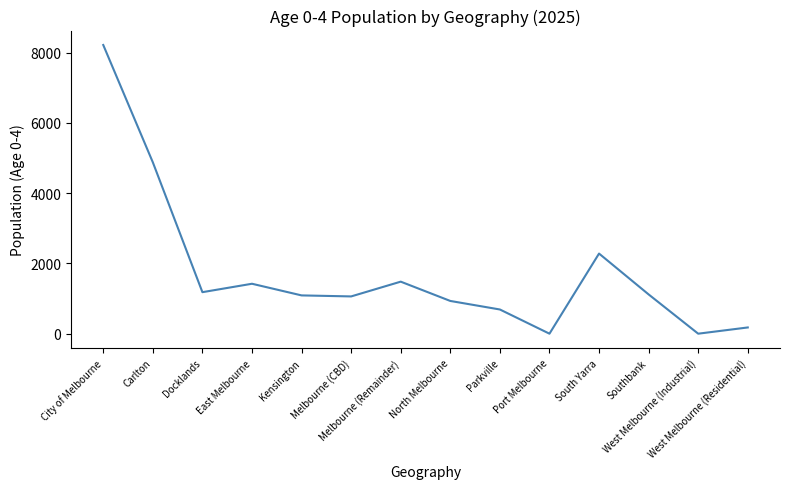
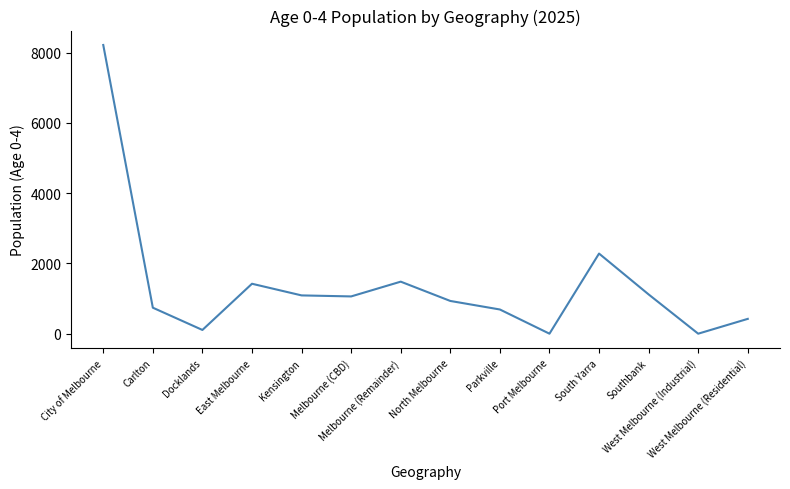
  {
    "City of Melbourne": 8200,
-   "Carlton": 4900,
-   "Docklands": 1200,
+   "Carlton": 700,
+   "Docklands": 100,
    "East Melbourne": 1400,
    "Kensington": 1100,
    "Melbourne (CBD)": 1100,
    "Melbourne (Remainder)": 1500,
    "North Melbourne": 900,
    "Parkville": 700,
    "Port Melbourne": 0,
    "South Yarra": 2300,
    "Southbank": 1100,
    "West Melbourne (Industrial)": 0,
-   "West Melbourne (Residential)": 200
+   "West Melbourne (Residential)": 400
  }
